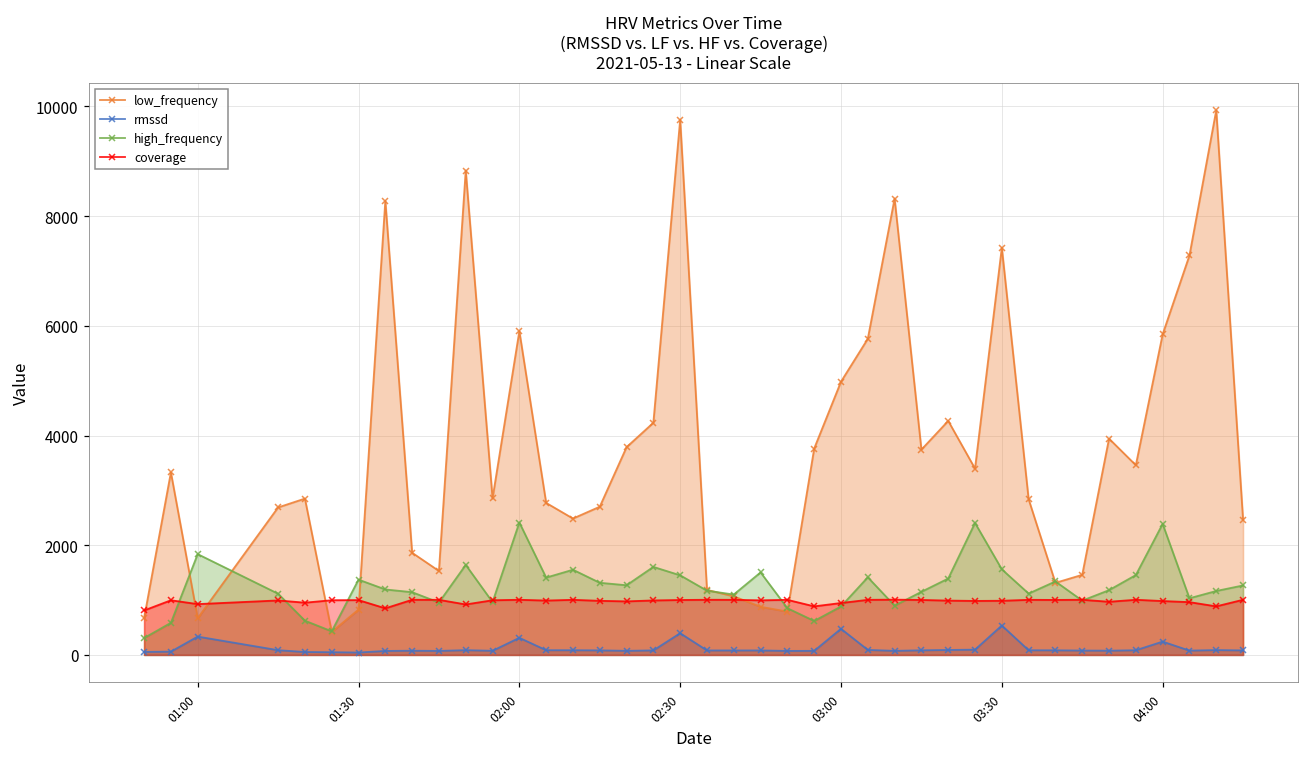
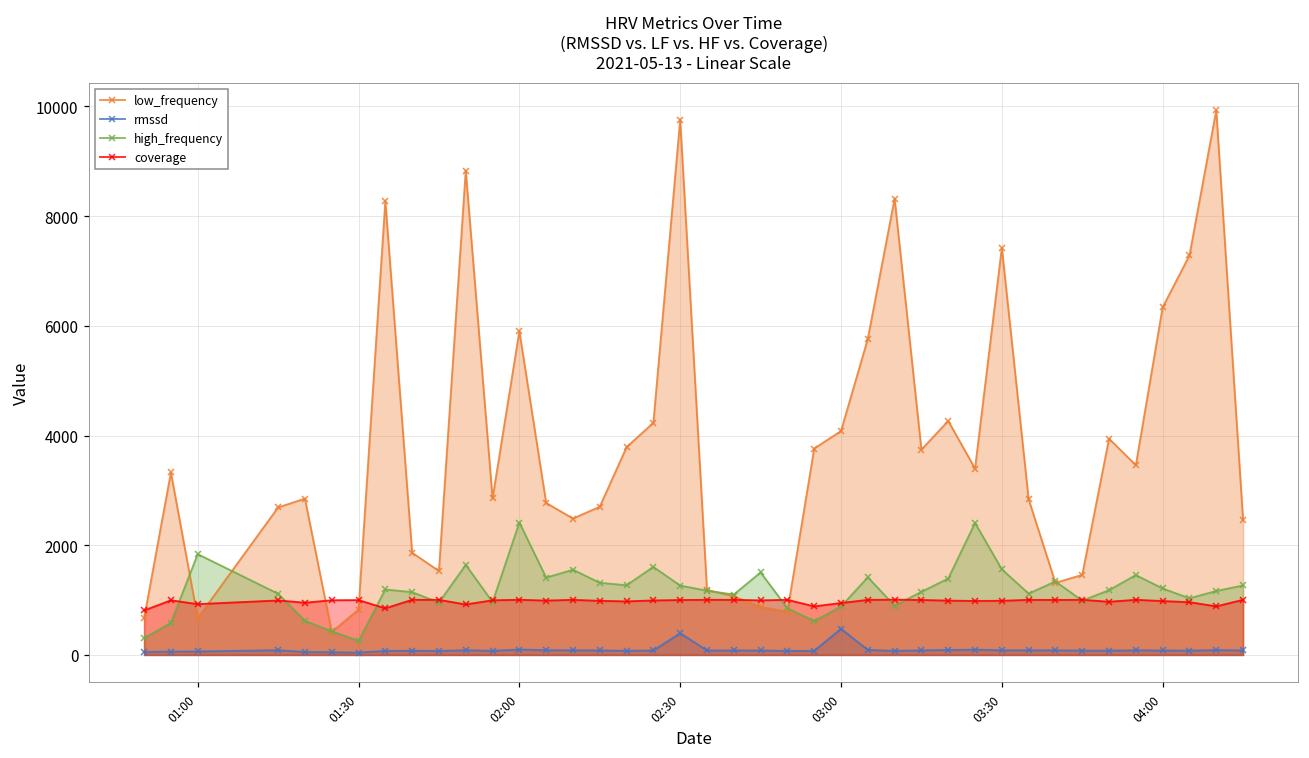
  {
    "low_frequency": {
      "01:00": 700,
      "01:30": 800,
      "02:00": 5900,
      "02:30": 9800,
-     "03:00": 5000,
+     "03:00": 4100,
      "03:30": 7400,
-     "04:00": 5800
+     "04:00": 6300
    },
    "rmssd": {
-     "01:00": 300,
+     "01:00": 100,
      "01:30": 0,
-     "02:00": 300,
+     "02:00": 100,
      "02:30": 400,
      "03:00": 500,
-     "03:30": 500,
-     "04:00": 200
+     "03:30": 100,
+     "04:00": 100
    },
    "high_frequency": {
      "01:00": 1800,
-     "01:30": 1400,
+     "01:30": 300,
      "02:00": 2400,
-     "02:30": 1500,
+     "02:30": 1300,
      "03:00": 900,
      "03:30": 1600,
-     "04:00": 2400
+     "04:00": 1200
    },
    "coverage": {
      "01:00": 900,
      "01:30": 1000,
      "02:00": 1000,
      "02:30": 1000,
      "03:00": 900,
      "03:30": 1000,
      "04:00": 1000
    }
  }
